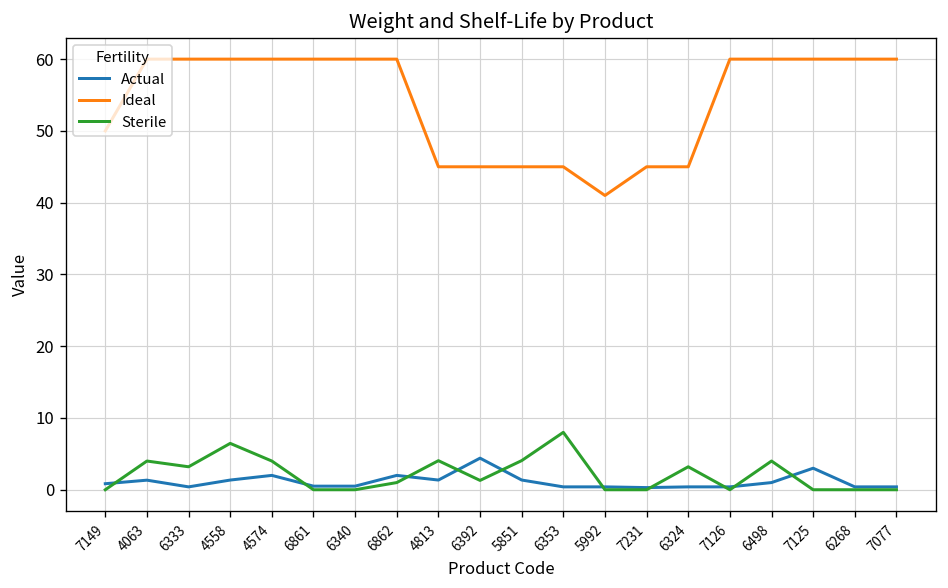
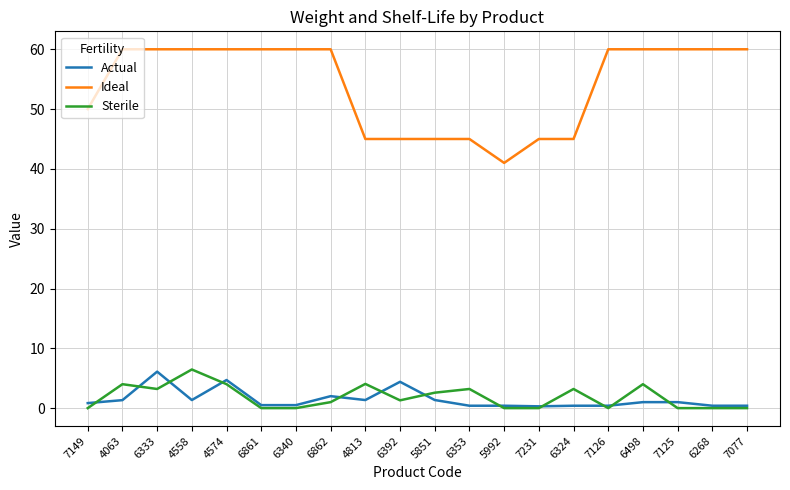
  {
    "Actual": {
      "7149": 1,
      "4063": 1,
-     "6333": 0,
+     "6333": 6,
      "4558": 1,
-     "4574": 2,
+     "4574": 5,
      "6861": 1,
      "6340": 1,
      "6862": 2,
      "4813": 1,
      "6392": 4,
      "5851": 1,
      "6353": 0,
      "6324": 0,
      "6498": 1,
-     "7125": 3
+     "7125": 1
    },
    "Ideal": {
      "6333": 60,
      "4558": 60,
      "4574": 60,
      "6861": 60,
      "6340": 60,
      "6862": 60,
      "4813": 45,
      "6392": 45,
      "5851": 45,
      "6353": 45,
      "5992": 41,
      "7231": 45,
      "6324": 45,
      "7126": 60,
      "6498": 60,
      "7125": 60,
      "6268": 60,
      "7077": 60
    },
    "Sterile": {
      "7149": 0,
      "4063": 4,
      "6333": 3,
      "4558": 6,
      "4574": 4,
      "6861": 0,
      "6340": 0,
      "6862": 1,
      "4813": 4,
      "6392": 1,
-     "5851": 4,
-     "6353": 8,
+     "5851": 3,
+     "6353": 3,
      "6324": 3,
      "6498": 4,
      "7125": 0
    }
  }
